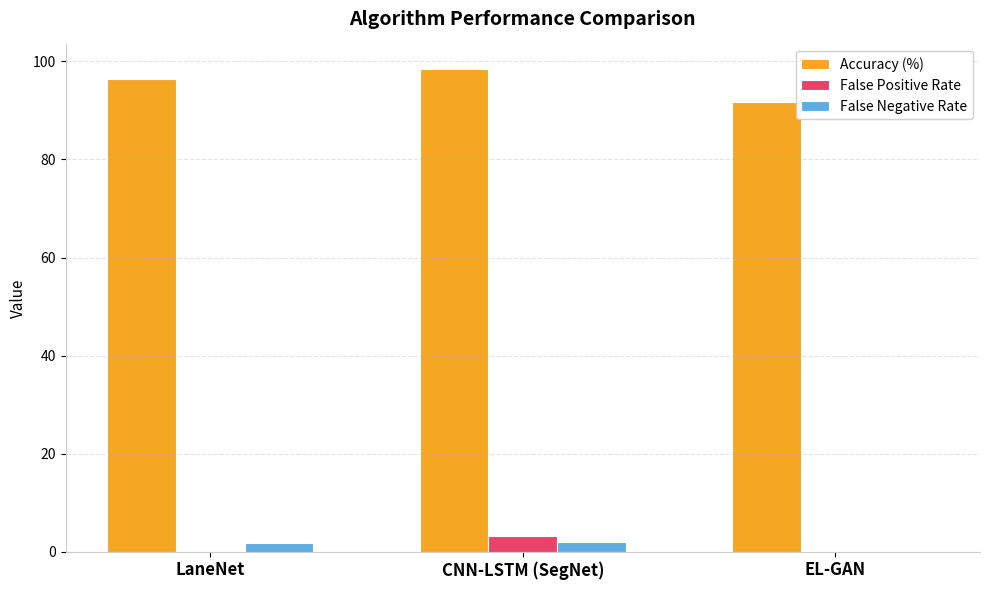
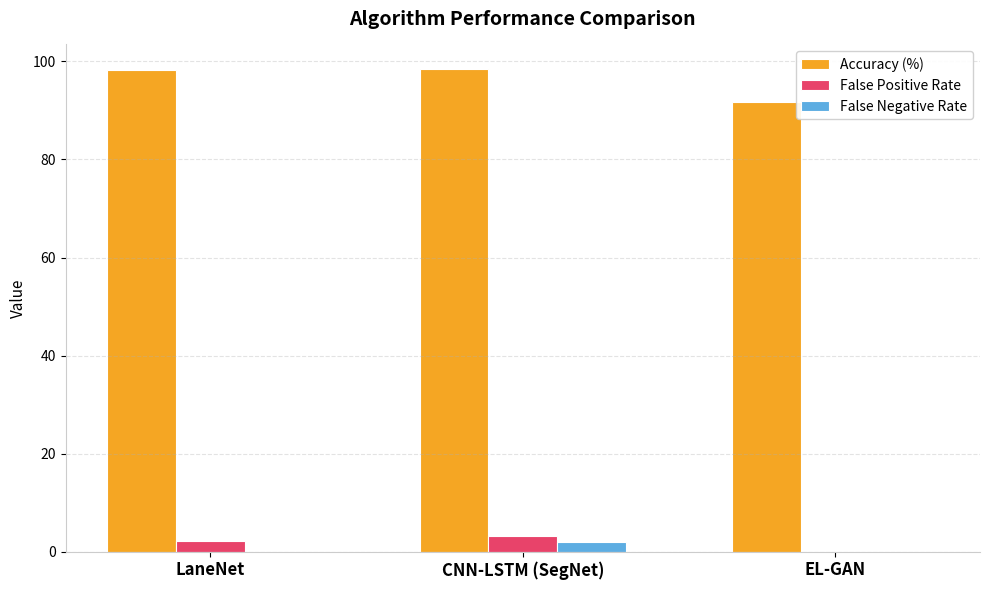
  {
    "Accuracy (%)": {
-     "LaneNet": 96,
+     "LaneNet": 98,
      "CNN-LSTM (SegNet)": 99,
      "EL-GAN": 92
    },
    "False Positive Rate": {
-     "LaneNet": 0,
+     "LaneNet": 2,
      "CNN-LSTM (SegNet)": 3
    },
    "False Negative Rate": {
-     "LaneNet": 2,
+     "LaneNet": 0,
      "CNN-LSTM (SegNet)": 2
    }
  }
